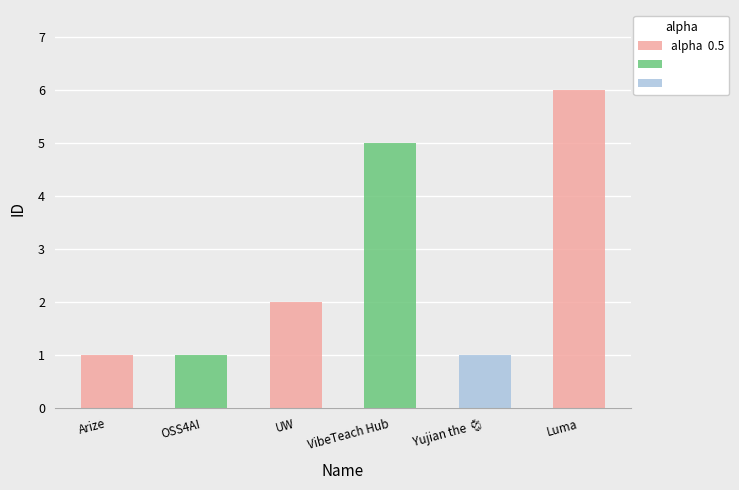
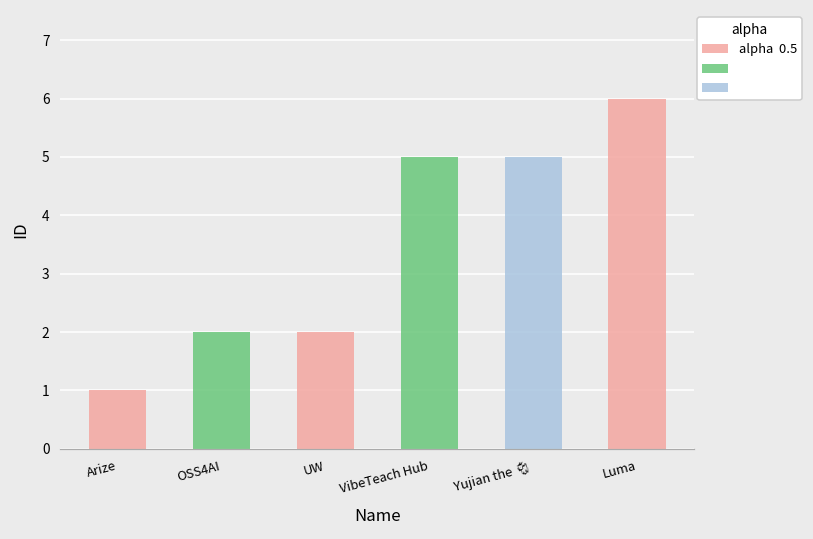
  {
    "Arize": 1,
-   "OSS4AI": 1,
+   "OSS4AI": 2,
    "UW": 2,
    "VibeTeach Hub": 5,
-   "Yujian the 🐐": 1,
+   "Yujian the 🐐": 5,
    "Luma": 6
  }
